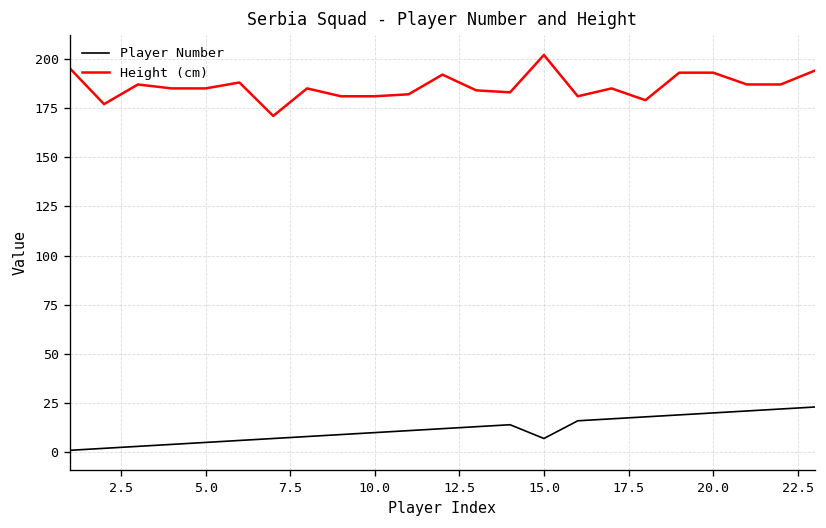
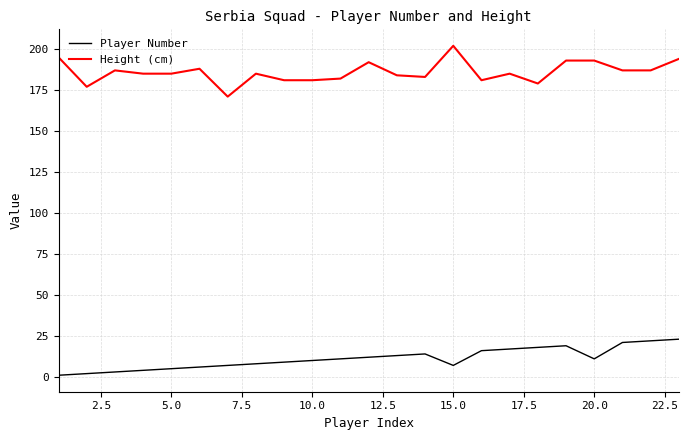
  {
    "Player Number": {
      "5.0": 5,
      "10.0": 10,
      "15.0": 7,
-     "20.0": 20
+     "20.0": 11
    },
    "Height (cm)": {
      "5.0": 185,
      "10.0": 181,
      "15.0": 202,
      "20.0": 193
    }
  }
